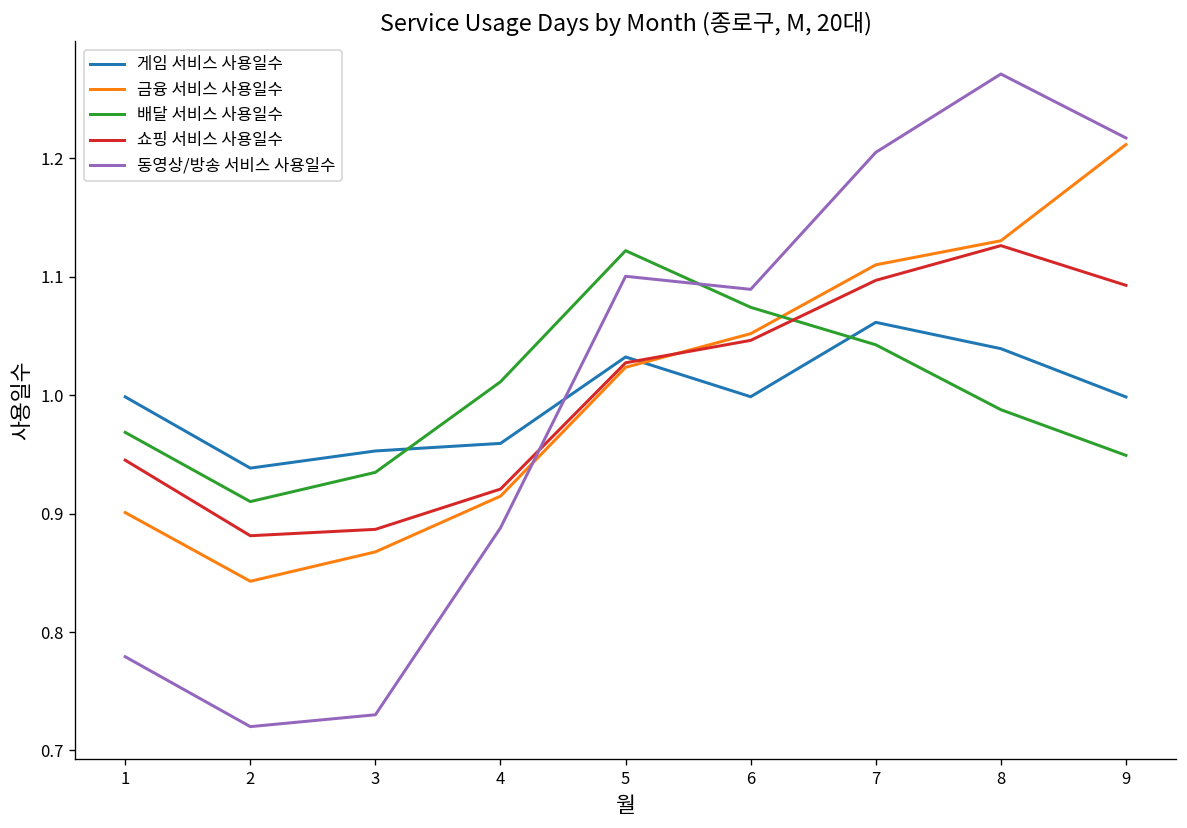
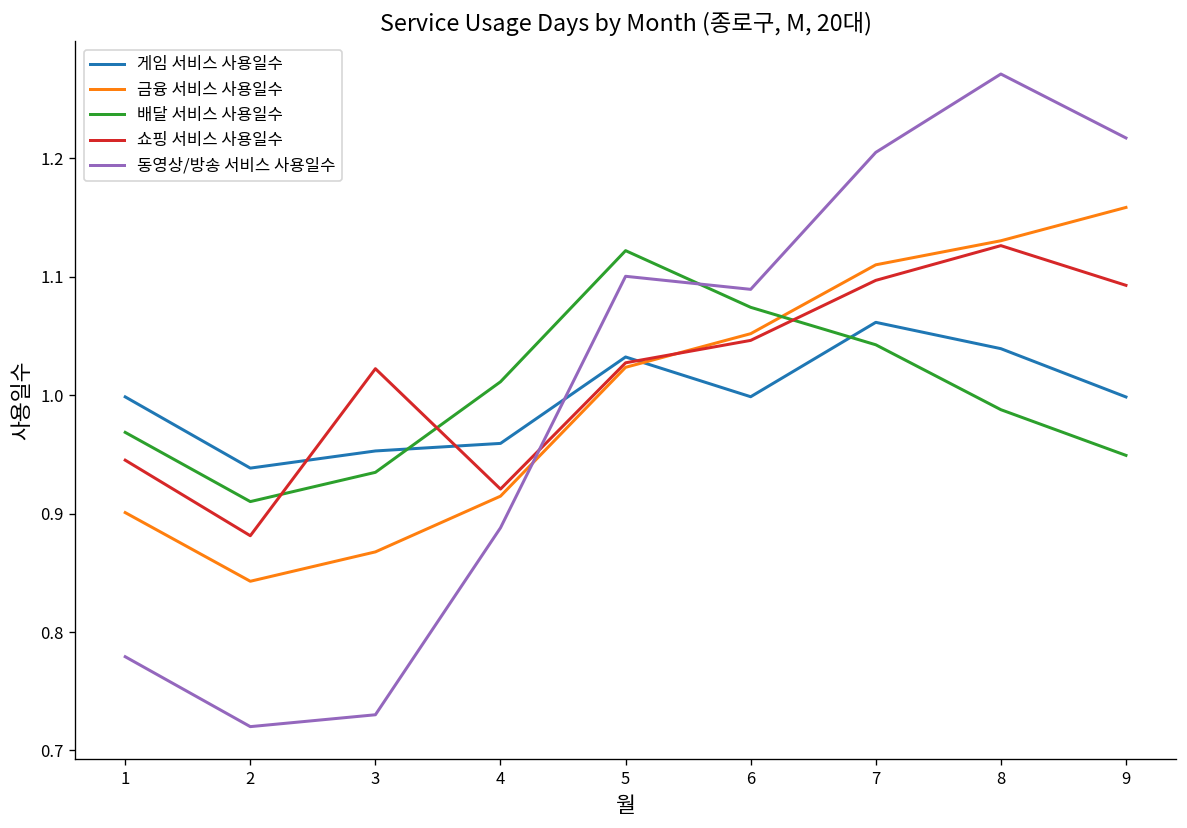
  {
    "게임 서비스 사용일수": {
      "1": 1.00,
      "2": 0.94,
      "3": 0.95,
      "4": 0.96,
      "5": 1.03,
      "6": 1.00,
      "7": 1.06,
      "8": 1.04,
      "9": 1.00
    },
    "금융 서비스 사용일수": {
      "1": 0.90,
      "2": 0.84,
      "3": 0.87,
      "4": 0.91,
      "5": 1.02,
      "6": 1.05,
      "7": 1.11,
      "8": 1.13,
-     "9": 1.21
+     "9": 1.16
    },
    "배달 서비스 사용일수": {
      "1": 0.97,
      "2": 0.91,
      "3": 0.93,
      "4": 1.01,
      "5": 1.12,
      "6": 1.07,
      "7": 1.04,
      "8": 0.99,
      "9": 0.95
    },
    "쇼핑 서비스 사용일수": {
      "1": 0.95,
      "2": 0.88,
-     "3": 0.89,
+     "3": 1.02,
      "4": 0.92,
      "5": 1.03,
      "6": 1.05,
      "7": 1.10,
      "8": 1.13,
      "9": 1.09
    },
    "동영상/방송 서비스 사용일수": {
      "1": 0.78,
      "2": 0.72,
      "3": 0.73,
      "4": 0.89,
      "5": 1.10,
      "6": 1.09,
      "7": 1.20,
      "8": 1.27,
      "9": 1.22
    }
  }
